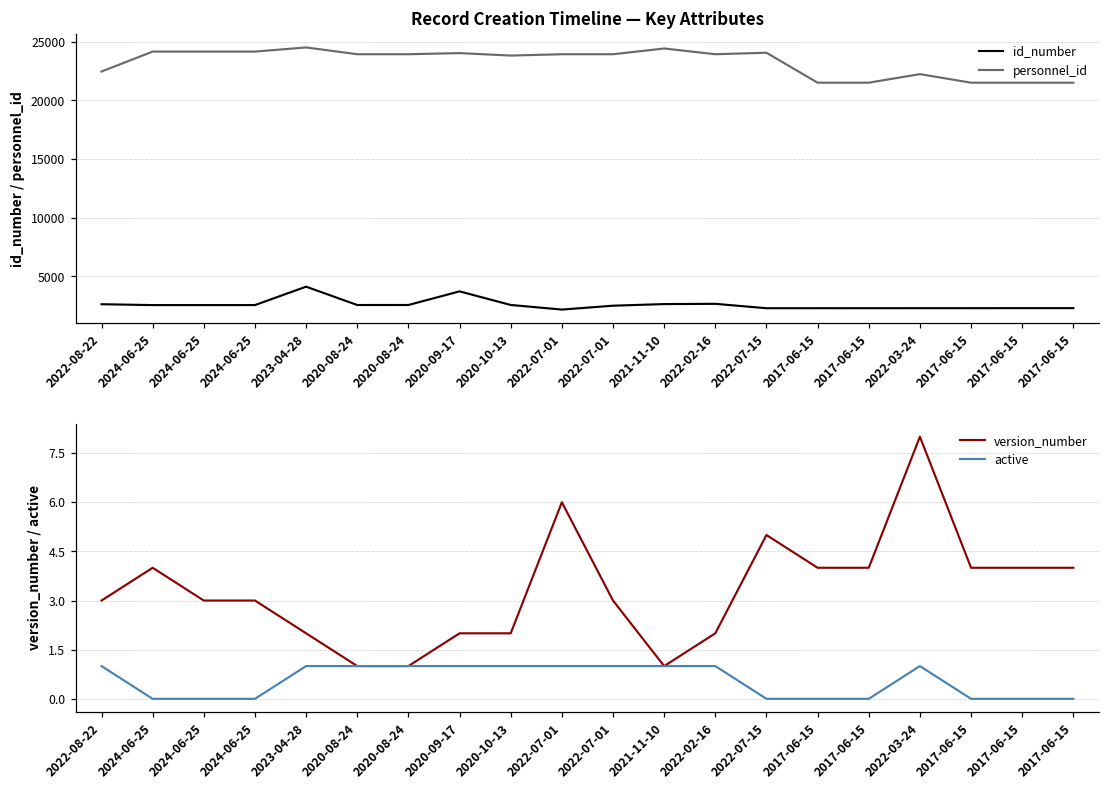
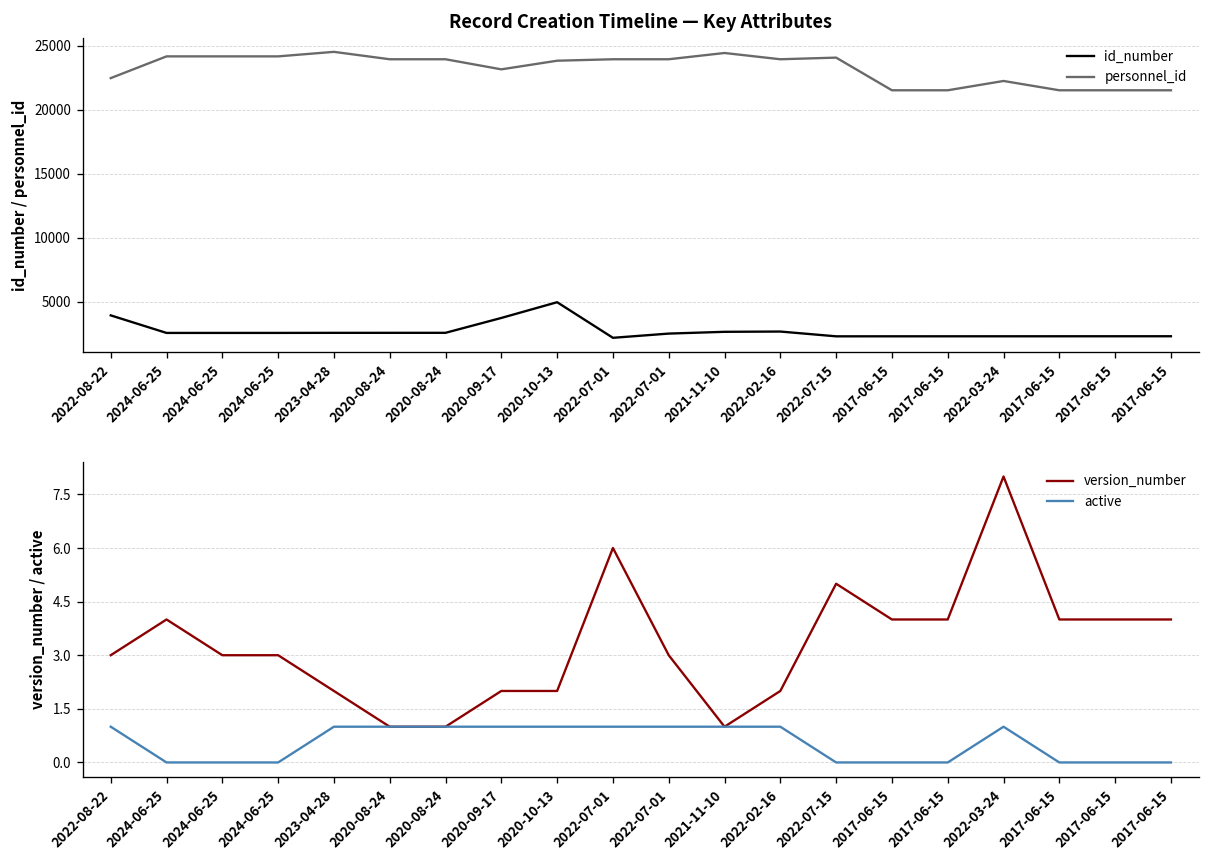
  {
    "Record Creation Timeline — Key Attributes": {
      "id_number": {
-       "2022-08-22": 2600,
-       "2023-04-28": 4100,
+       "2022-08-22": 3900,
+       "2023-04-28": 2600,
        "2020-09-17": 3700,
-       "2020-10-13": 2600,
+       "2020-10-13": 5000,
        "2021-11-10": 2600,
        "2022-02-16": 2700,
        "2022-07-15": 2300,
        "2022-03-24": 2300
      },
      "personnel_id": {
        "2022-08-22": 22500,
        "2023-04-28": 24500,
-       "2020-09-17": 24000,
+       "2020-09-17": 23100,
        "2020-10-13": 23800,
        "2021-11-10": 24400,
        "2022-02-16": 23900,
        "2022-07-15": 24100,
        "2022-03-24": 22200
      }
    }
  }
